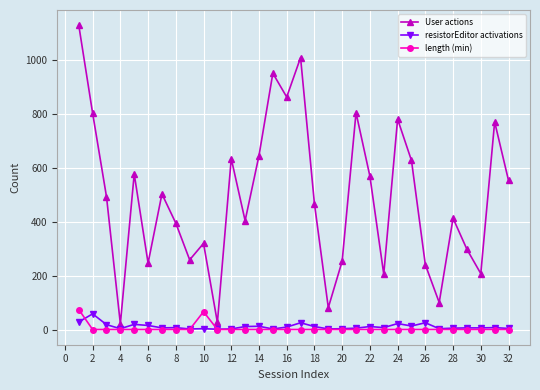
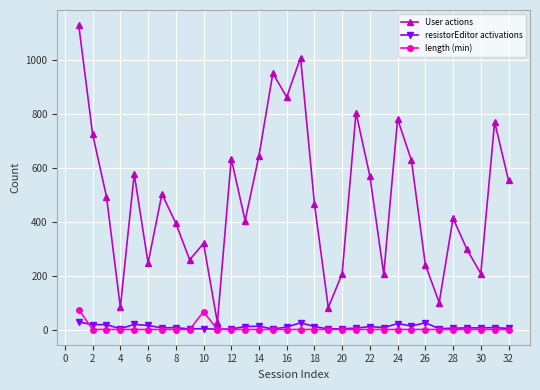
  {
    "User actions": {
-     "2": 800,
-     "4": 20,
+     "2": 720,
+     "4": 80,
      "6": 250,
      "8": 390,
      "10": 320,
      "12": 630,
      "14": 640,
      "16": 860,
      "18": 470,
-     "20": 250,
+     "20": 210,
      "22": 570,
      "24": 780,
      "26": 240,
      "28": 410,
      "30": 210,
      "32": 550
    },
    "resistorEditor activations": {
-     "2": 60,
+     "2": 20,
      "6": 20,
      "10": 0,
      "14": 10,
      "18": 10,
      "22": 10,
      "24": 20,
      "26": 30
    },
    "length (min)": {
      "2": 0,
      "6": 0,
      "10": 70,
      "14": 0,
      "18": 0,
      "22": 0,
      "24": 0,
      "26": 0
    }
  }
